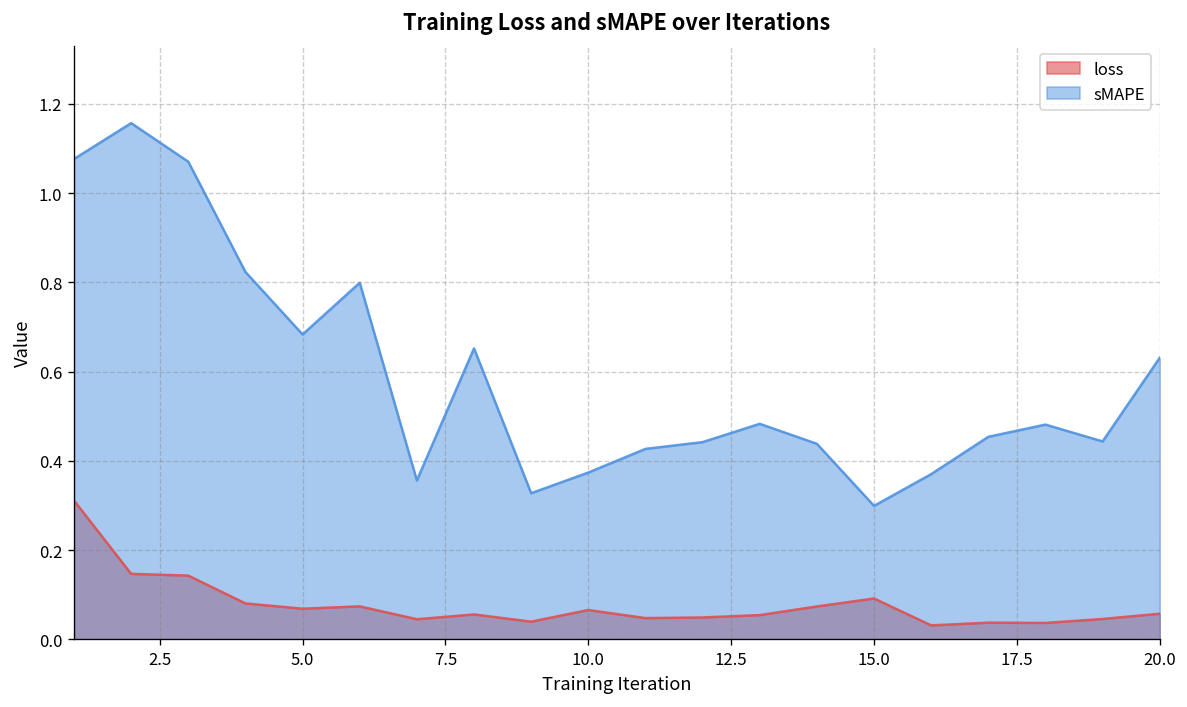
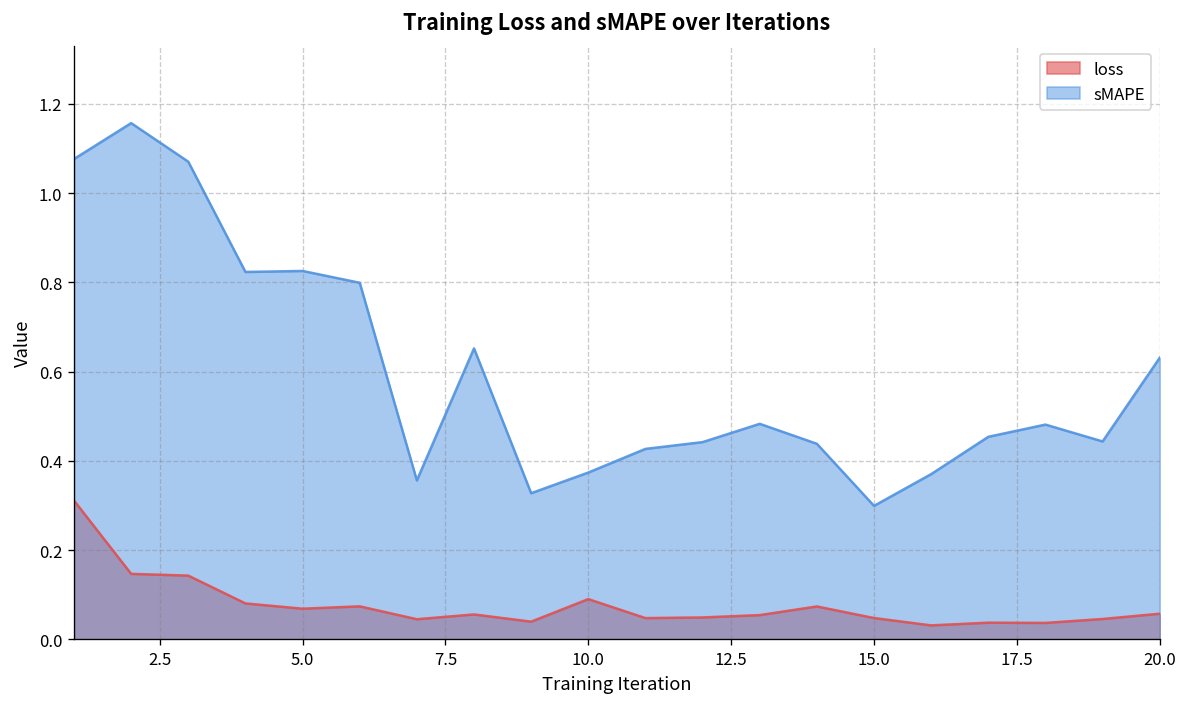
  {
    "loss": {
      "5.0": 0.07,
-     "10.0": 0.07,
-     "15.0": 0.09,
+     "10.0": 0.09,
+     "15.0": 0.05,
      "20.0": 0.06
    },
    "sMAPE": {
-     "5.0": 0.68,
+     "5.0": 0.83,
      "10.0": 0.37,
      "15.0": 0.30,
      "20.0": 0.63
    }
  }
